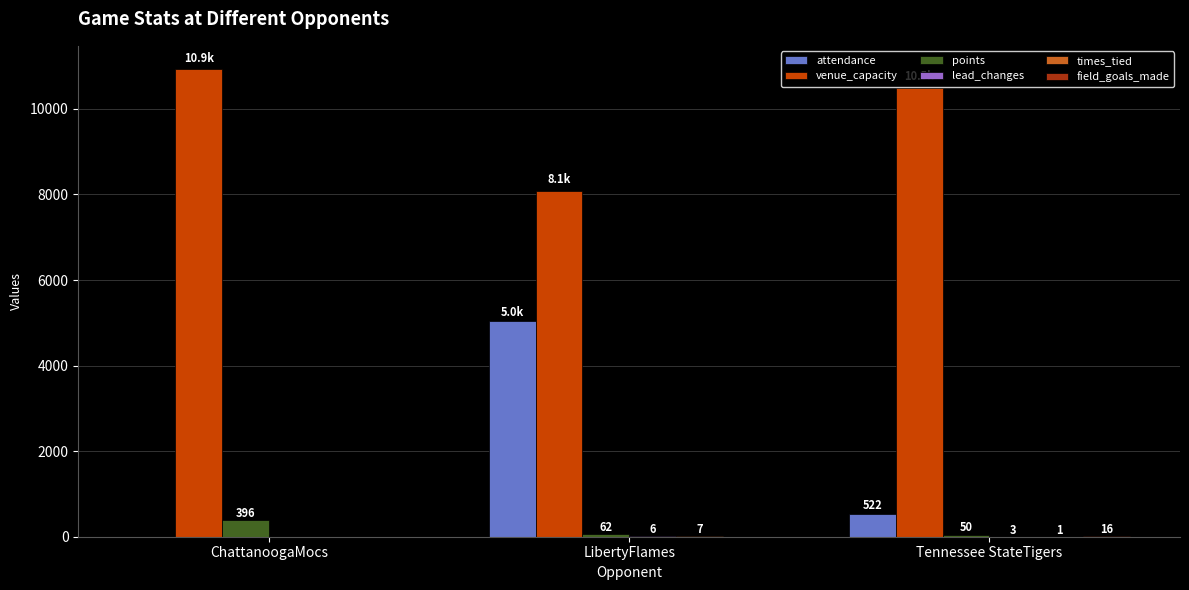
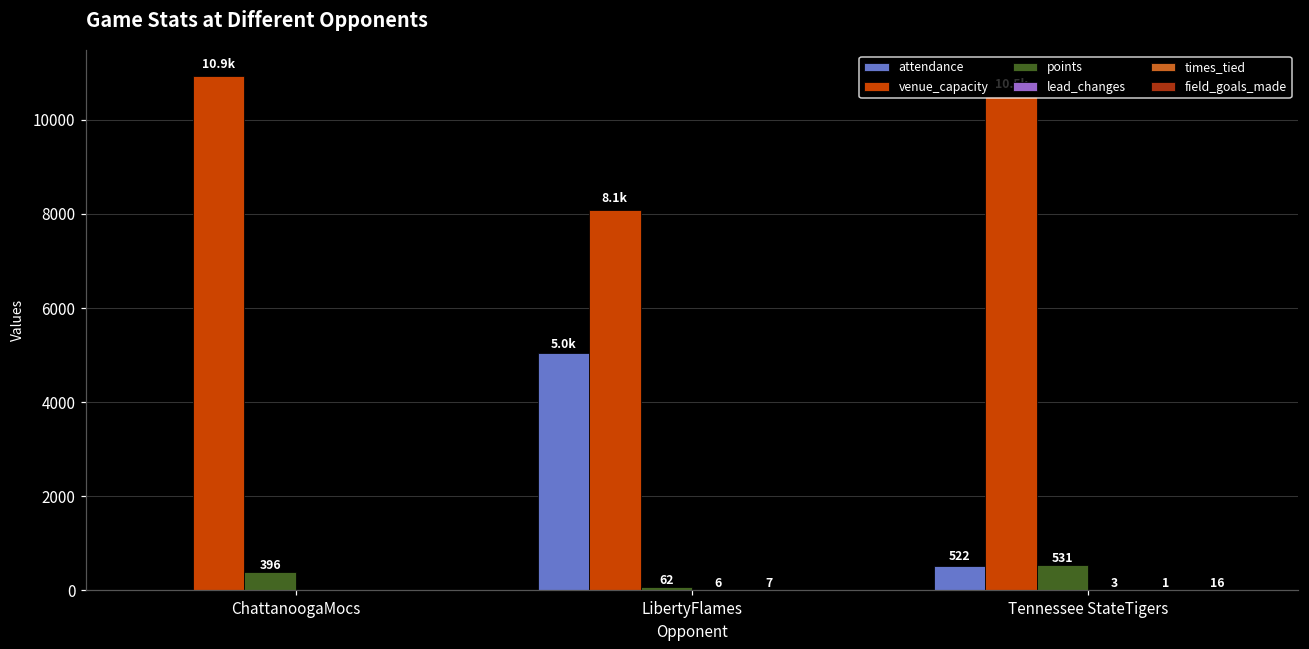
  {
    "points": {
      "ChattanoogaMocs": 396,
      "LibertyFlames": 62,
-     "Tennessee StateTigers": 50
+     "Tennessee StateTigers": 531
    }
  }
